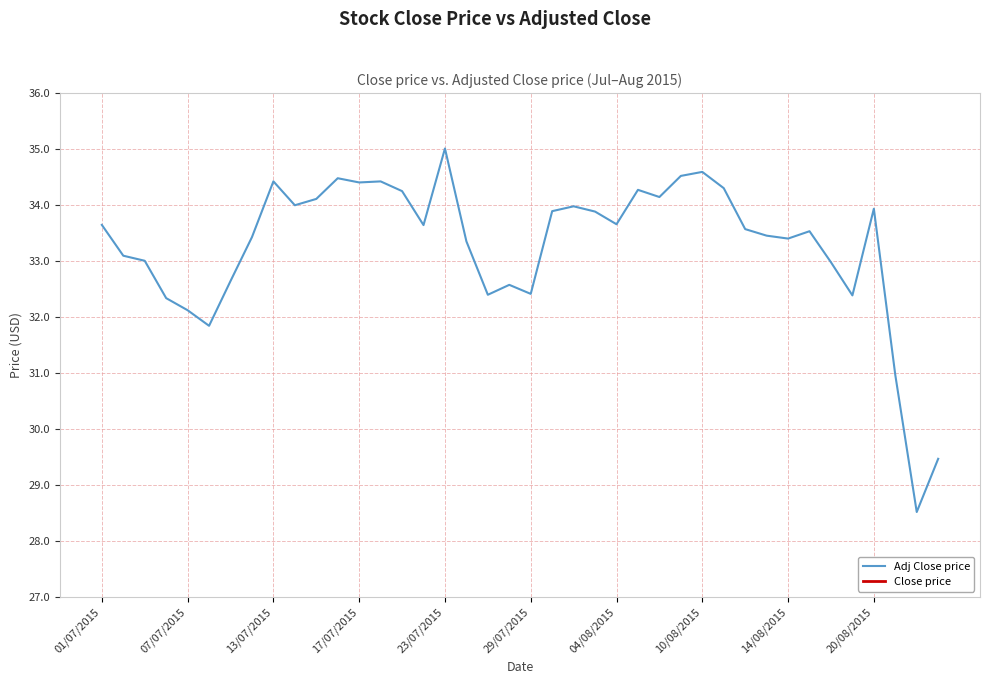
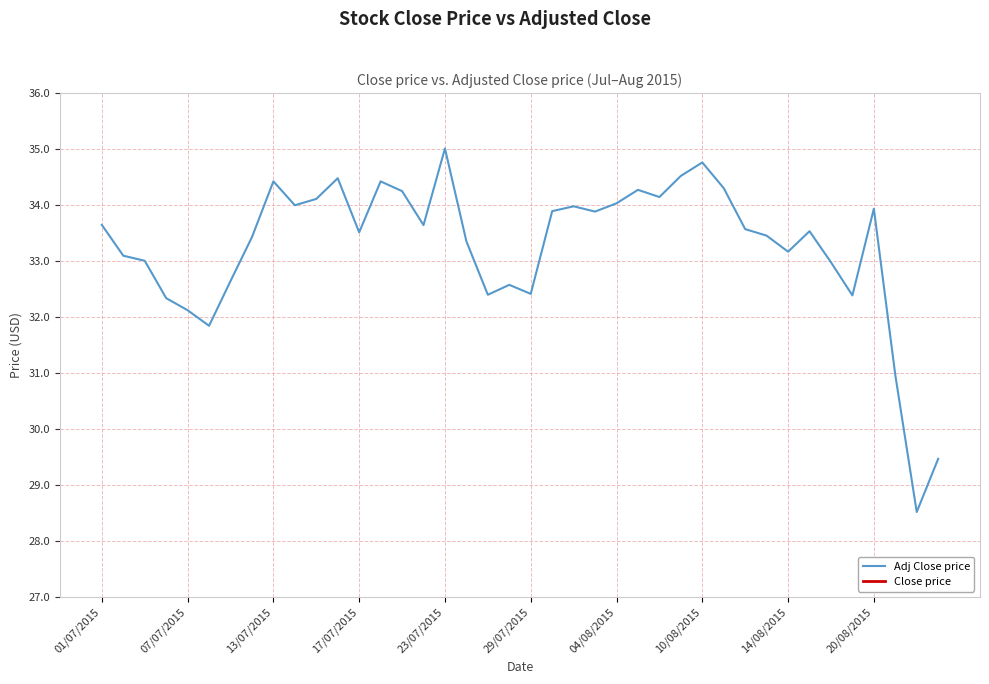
  {
    "Adj Close price": {
      "01/07/2015": 33.6,
      "07/07/2015": 32.1,
      "13/07/2015": 34.4,
-     "17/07/2015": 34.4,
+     "17/07/2015": 33.5,
      "23/07/2015": 35.0,
      "29/07/2015": 32.4,
-     "04/08/2015": 33.7,
-     "10/08/2015": 34.6,
-     "14/08/2015": 33.4,
+     "04/08/2015": 34.0,
+     "10/08/2015": 34.8,
+     "14/08/2015": 33.2,
      "20/08/2015": 33.9
    }
  }
